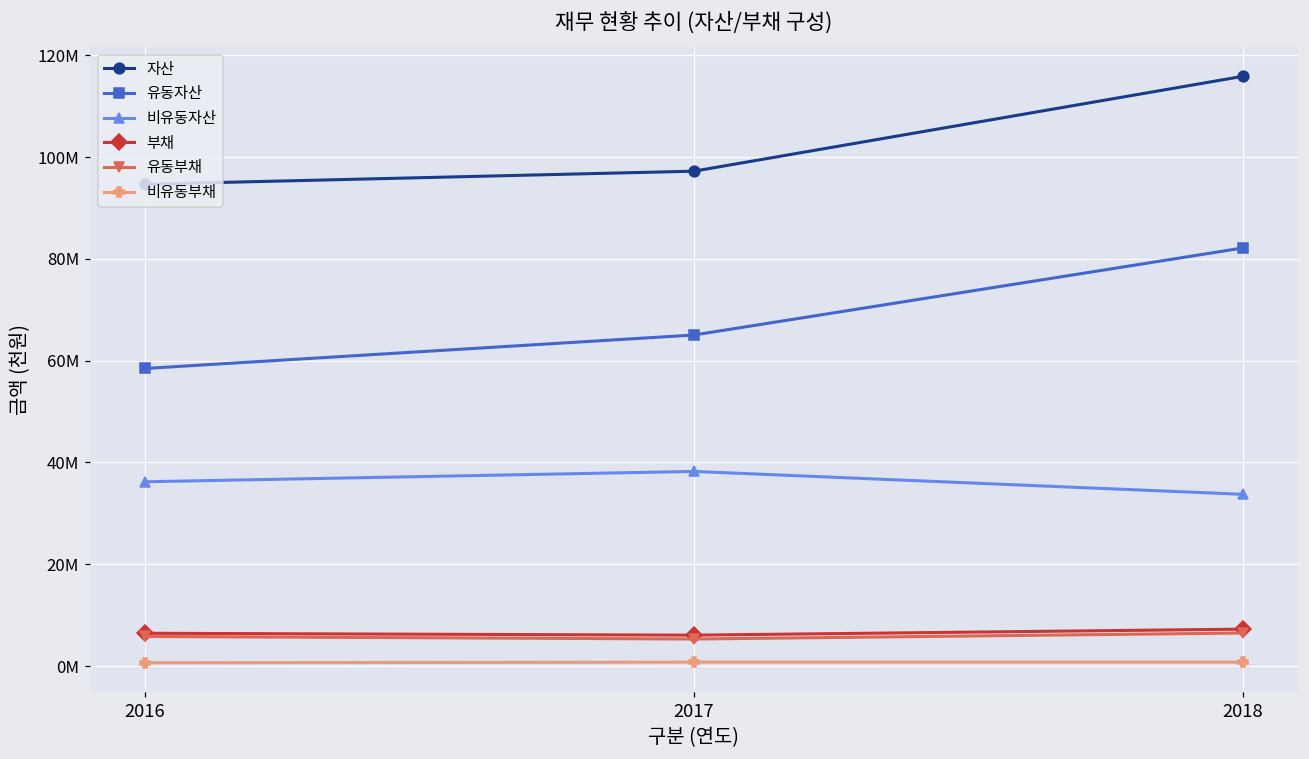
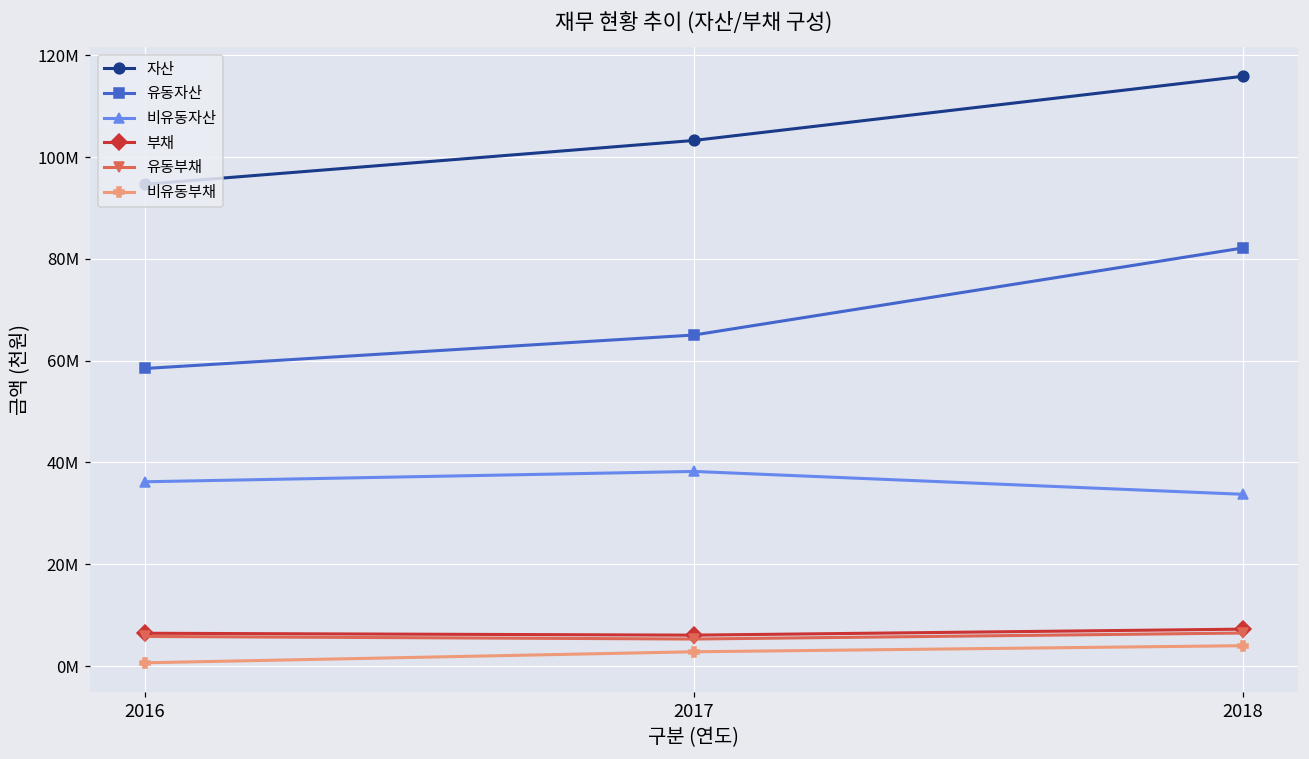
  {
    "자산": {
-     "2017": 97000000,
+     "2017": 103000000,
      "2018": 116000000
    },
    "부채": {
      "2016": 6000000,
      "2017": 6000000,
      "2018": 7000000
    },
    "유동부채": {
      "2016": 6000000,
      "2017": 5000000,
      "2018": 6000000
    },
    "비유동부채": {
      "2016": 1000000,
-     "2017": 1000000,
-     "2018": 1000000
+     "2017": 3000000,
+     "2018": 4000000
    }
  }
